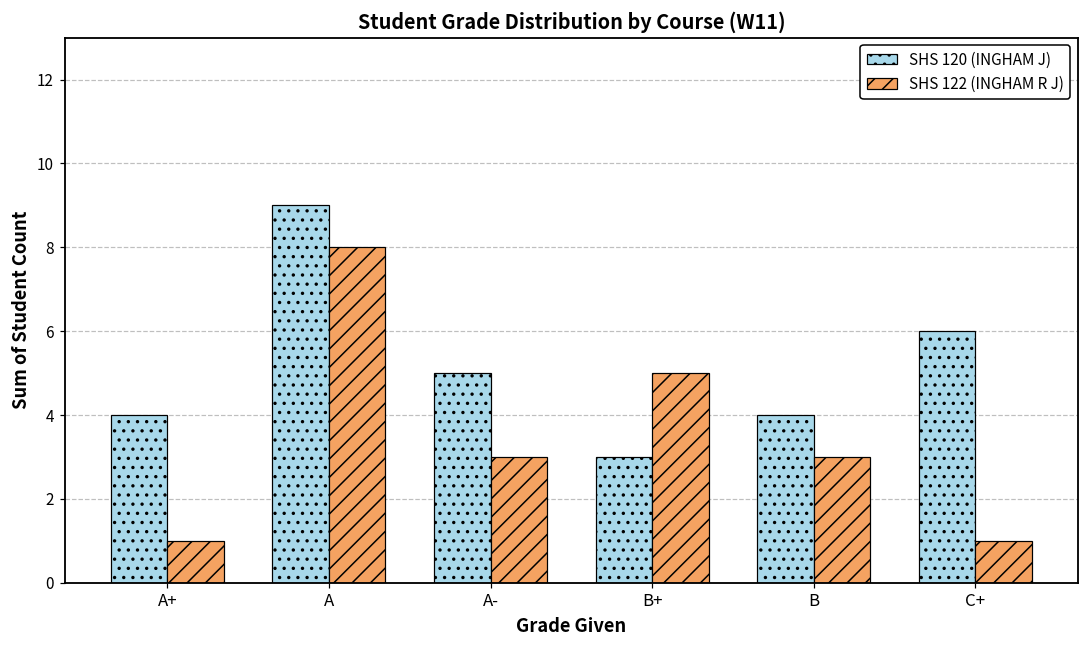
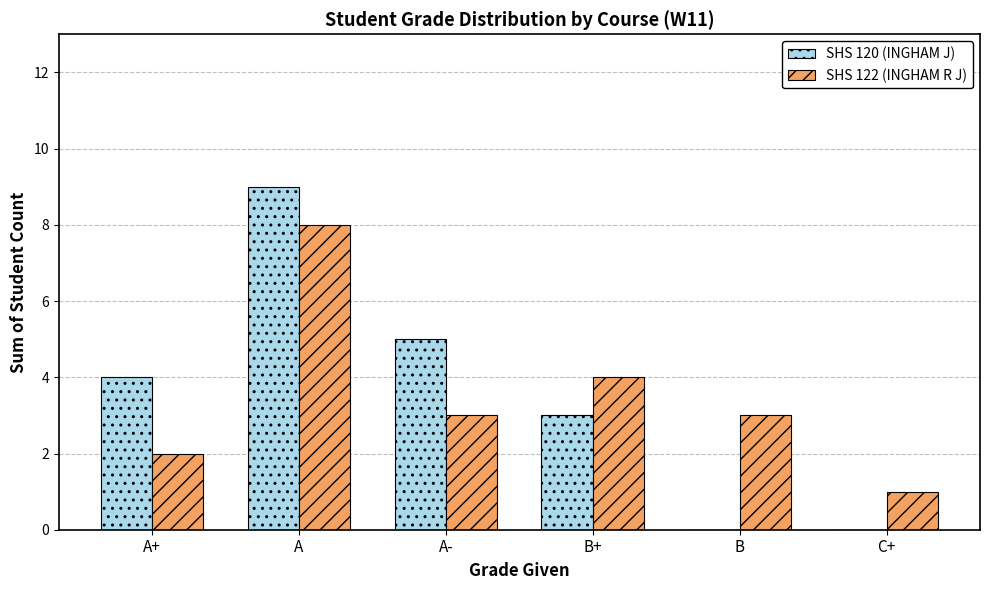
  {
    "SHS 120 (INGHAM J)": {
      "A+": 4,
      "A": 9,
      "A-": 5,
      "B+": 3,
-     "B": 4,
-     "C+": 6
+     "B": 0,
+     "C+": 0
    },
    "SHS 122 (INGHAM R J)": {
-     "A+": 1,
+     "A+": 2,
      "A": 8,
      "A-": 3,
-     "B+": 5,
+     "B+": 4,
      "B": 3,
      "C+": 1
    }
  }
